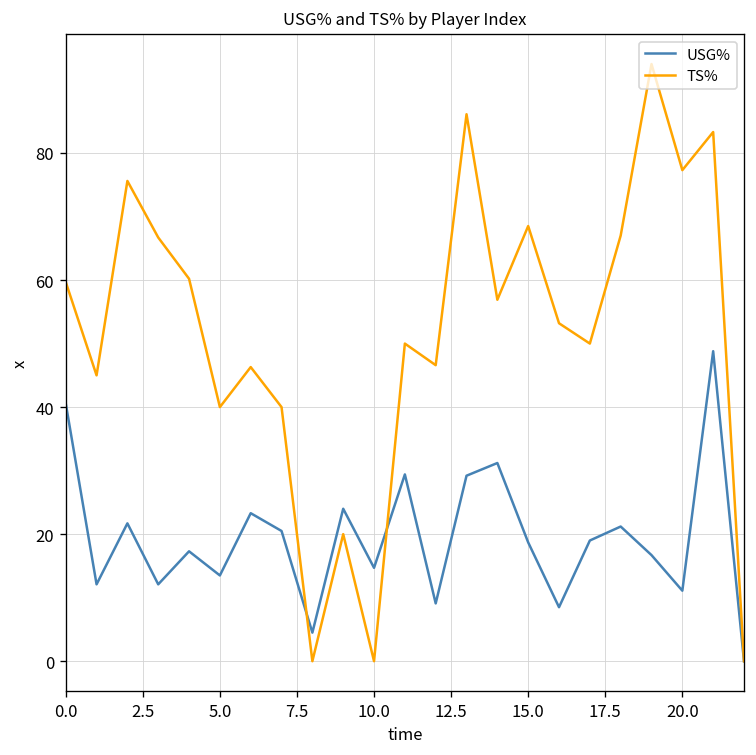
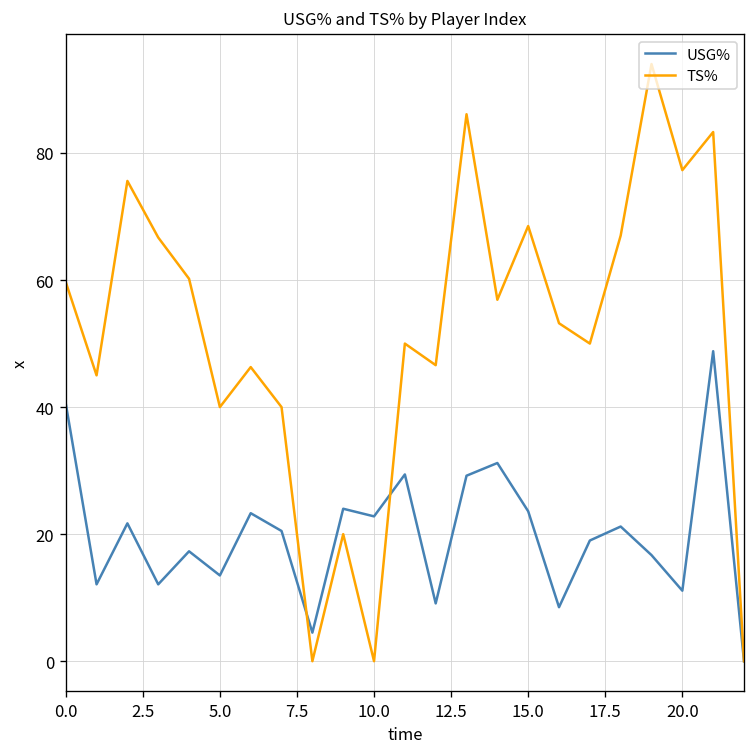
  {
    "USG%": {
      "0.0": 41,
      "5.0": 14,
-     "10.0": 15,
-     "15.0": 19,
+     "10.0": 23,
+     "15.0": 24,
      "20.0": 11
    },
    "TS%": {
      "0.0": 60,
      "5.0": 40,
      "10.0": 0,
      "15.0": 69,
      "20.0": 77
    }
  }
